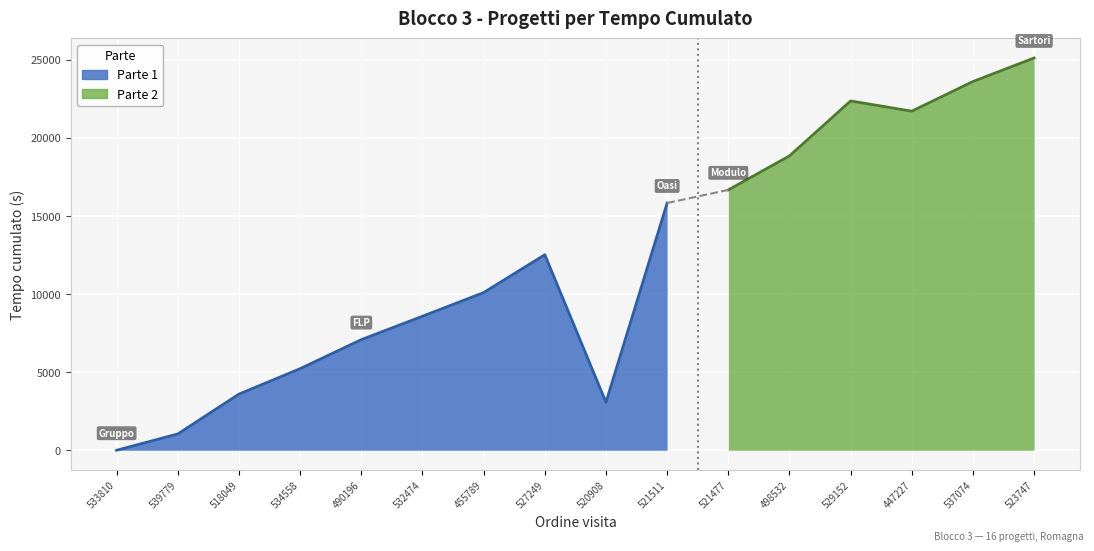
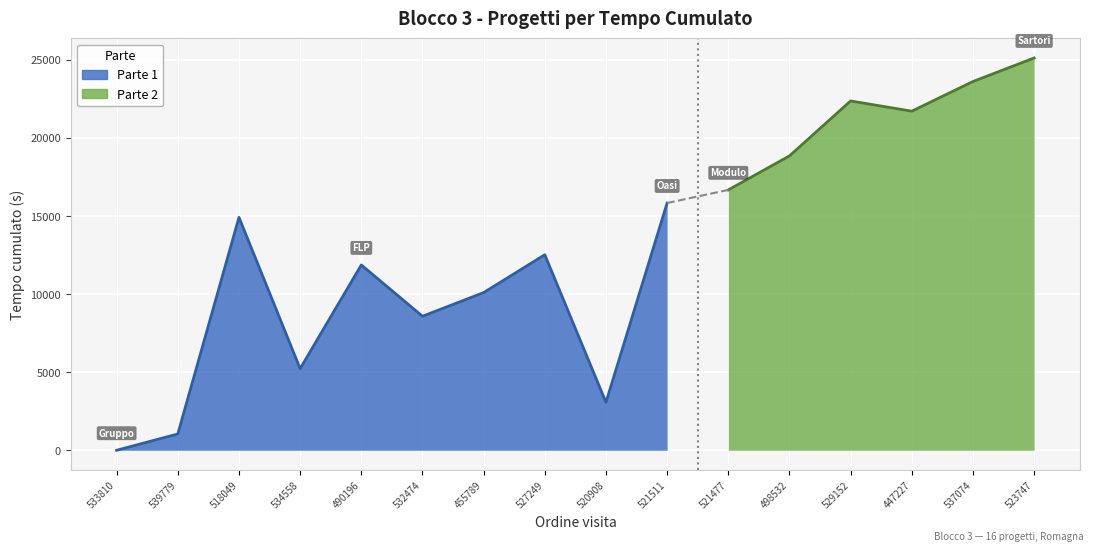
  {
    "Parte 1": {
      "533810": 0,
      "539779": 1000,
-     "518049": 3600,
+     "518049": 14900,
      "534558": 5200,
-     "490196": 7100,
+     "490196": 11900,
      "532474": 8600,
      "455789": 10100,
      "527249": 12500,
      "520908": 3100
    },
    "Parte 2": {
      "498532": 18900,
      "529152": 22400,
      "447227": 21700,
      "537074": 23600,
      "523747": 25100
    }
  }
